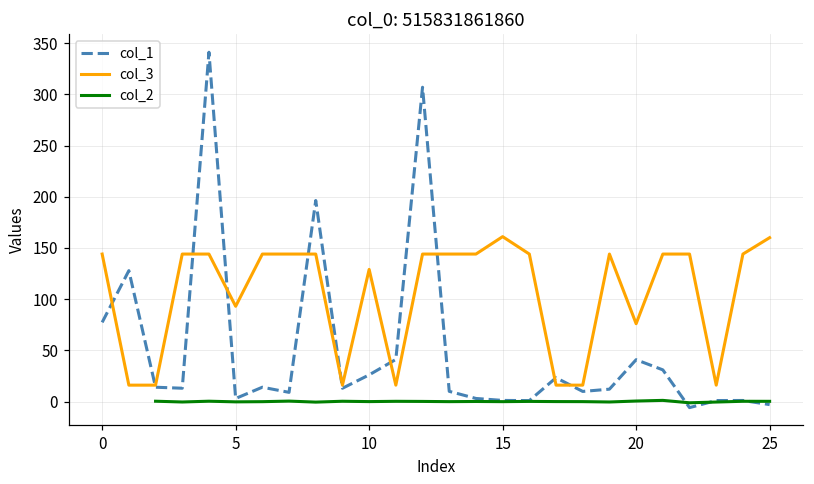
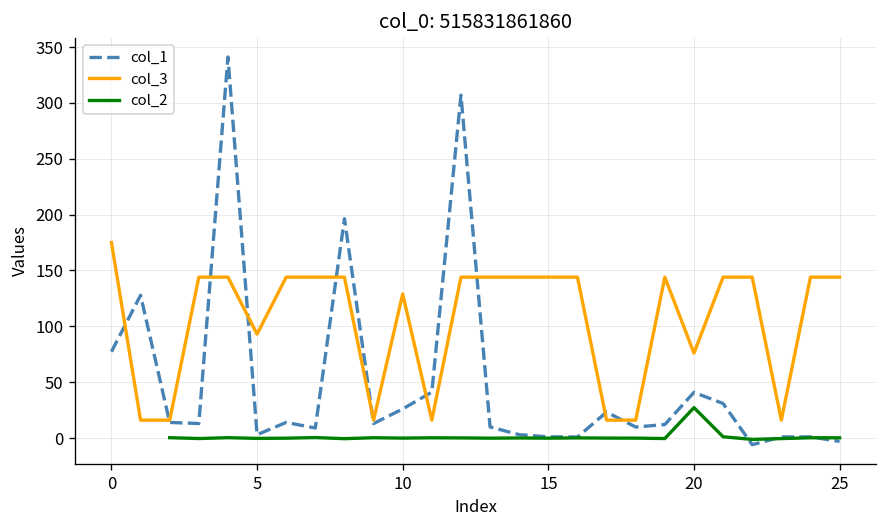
  {
    "col_1": {
      "0": 80,
      "5": 0,
      "10": 30,
      "20": 40,
      "25": 0
    },
    "col_3": {
-     "0": 140,
+     "0": 180,
      "5": 90,
      "10": 130,
-     "15": 160,
+     "15": 140,
      "20": 80,
-     "25": 160
+     "25": 140
    },
    "col_2": {
      "0": 0,
      "5": 0,
      "10": 0,
-     "20": 0,
+     "20": 30,
      "25": 0
    }
  }
